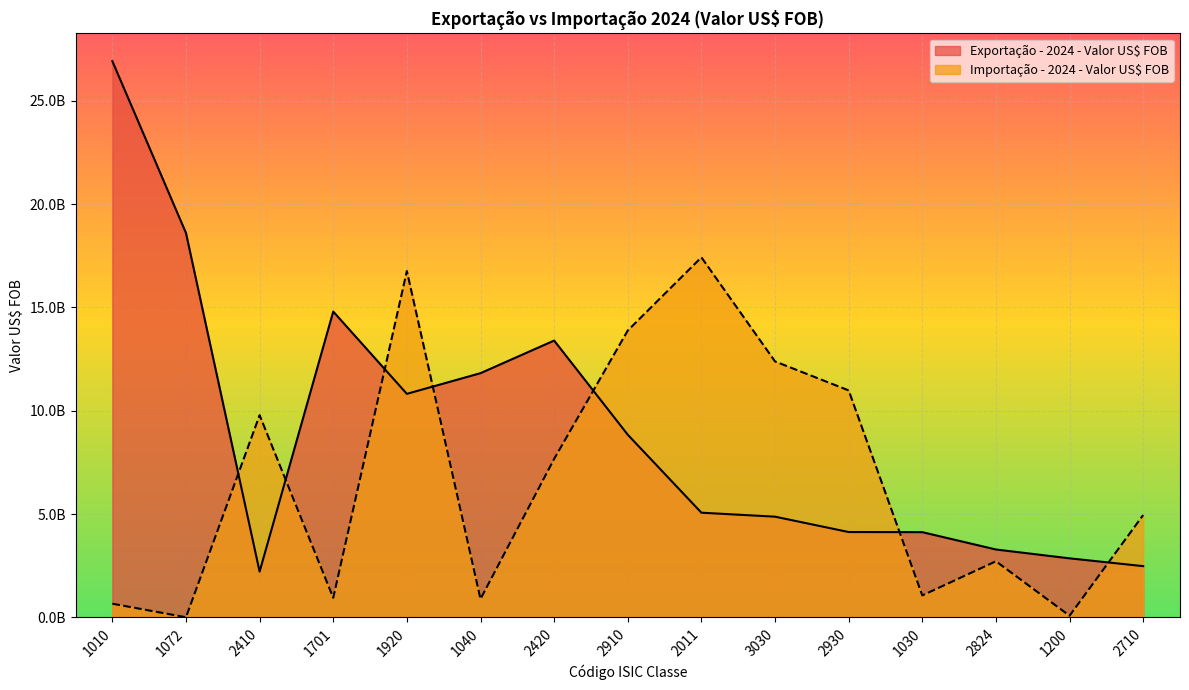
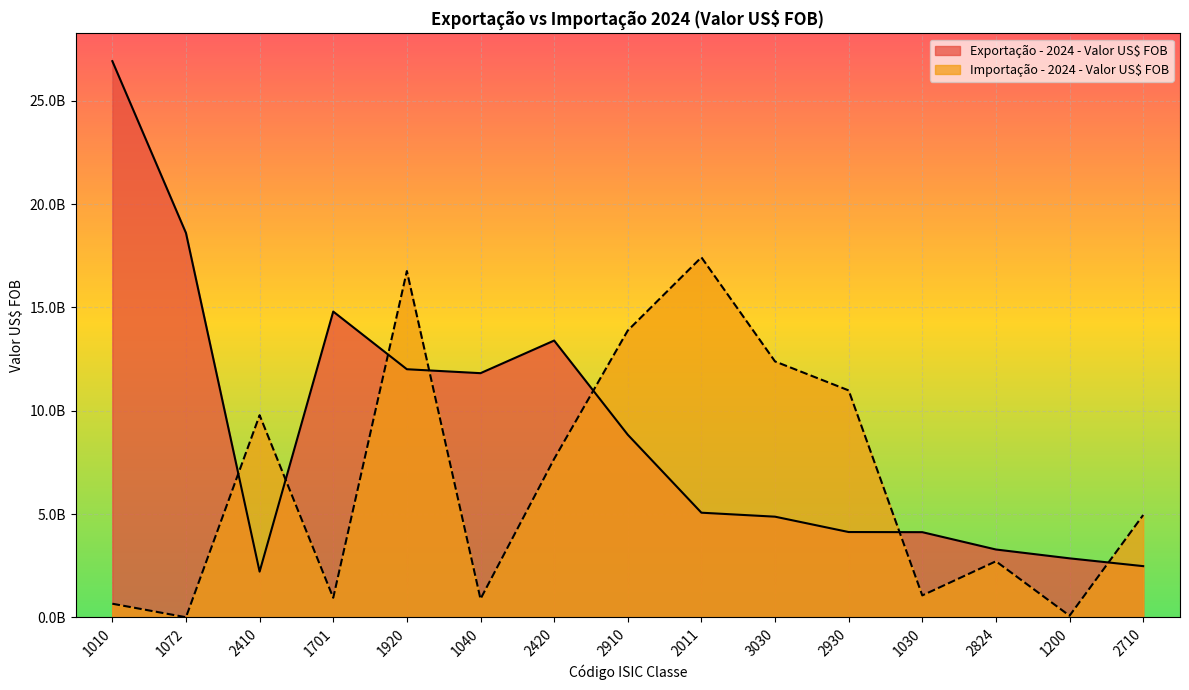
  {
    "Exportação - 2024 - Valor US$ FOB": {
      "1010": 26900000000,
      "1072": 18600000000,
      "2410": 2200000000,
      "1701": 14800000000,
-     "1920": 10800000000,
+     "1920": 12000000000,
      "1040": 11800000000,
      "2420": 13400000000,
      "2910": 8800000000,
      "2011": 5100000000,
      "3030": 4900000000,
      "2930": 4100000000,
      "1030": 4100000000,
      "2824": 3300000000,
      "1200": 2900000000,
      "2710": 2500000000
    },
    "Importação - 2024 - Valor US$ FOB": {
      "1010": 700000000,
      "1072": 0,
      "2410": 9800000000,
      "1701": 900000000,
      "1920": 16800000000,
      "1040": 900000000,
      "2420": 7700000000,
      "2910": 13900000000,
      "2011": 17400000000,
      "3030": 12400000000,
      "2930": 11000000000,
      "1030": 1100000000,
      "2824": 2700000000,
      "1200": 100000000,
      "2710": 5000000000
    }
  }
